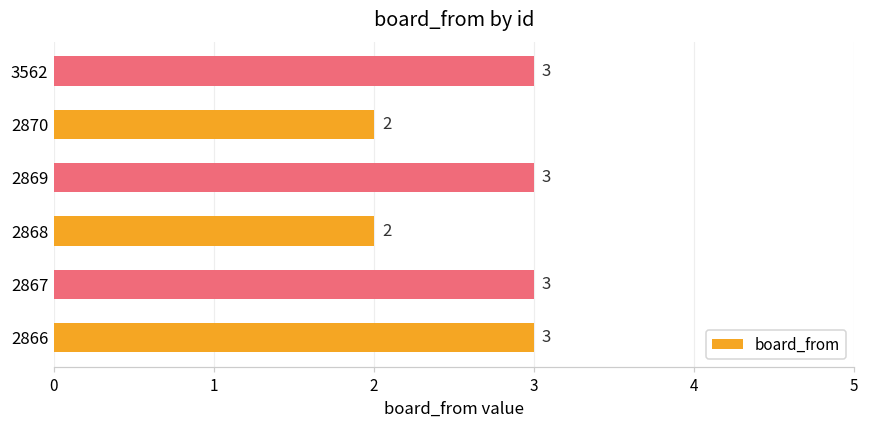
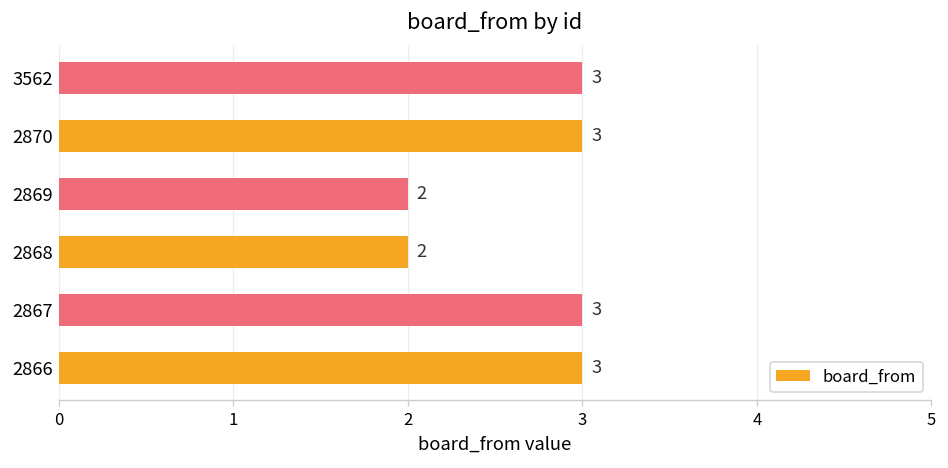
  {
    "3562": 3,
-   "2870": 2,
-   "2869": 3,
+   "2870": 3,
+   "2869": 2,
    "2868": 2,
    "2867": 3,
    "2866": 3
  }
